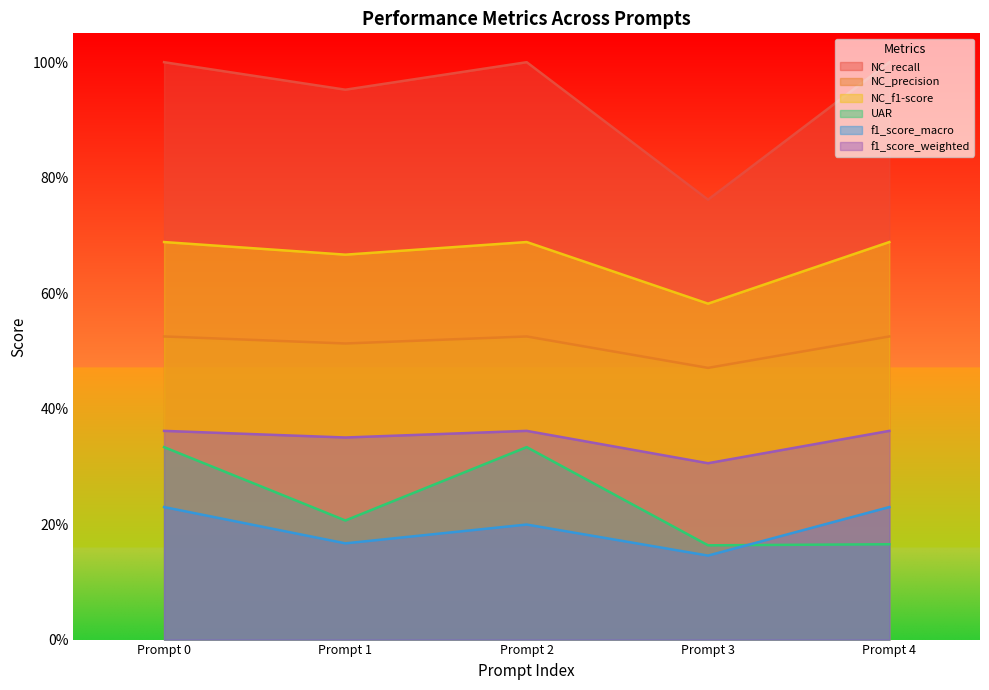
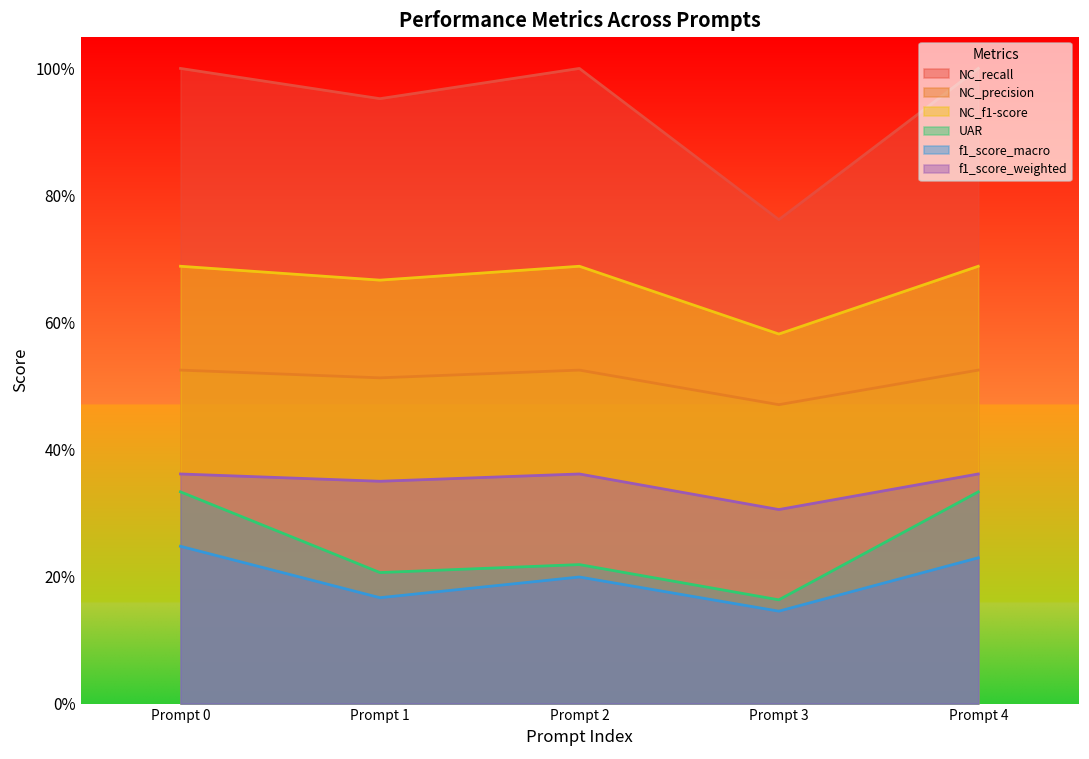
  {
    "UAR": {
      "Prompt 0": "33%",
      "Prompt 1": "21%",
-     "Prompt 2": "33%",
+     "Prompt 2": "22%",
      "Prompt 3": "16%",
-     "Prompt 4": "17%"
+     "Prompt 4": "33%"
    },
    "f1_score_macro": {
-     "Prompt 0": "23%",
+     "Prompt 0": "25%",
      "Prompt 1": "17%",
      "Prompt 2": "20%",
      "Prompt 3": "15%",
      "Prompt 4": "23%"
    },
    "f1_score_weighted": {
      "Prompt 0": "36%",
      "Prompt 1": "35%",
      "Prompt 2": "36%",
      "Prompt 3": "31%",
      "Prompt 4": "36%"
    }
  }
